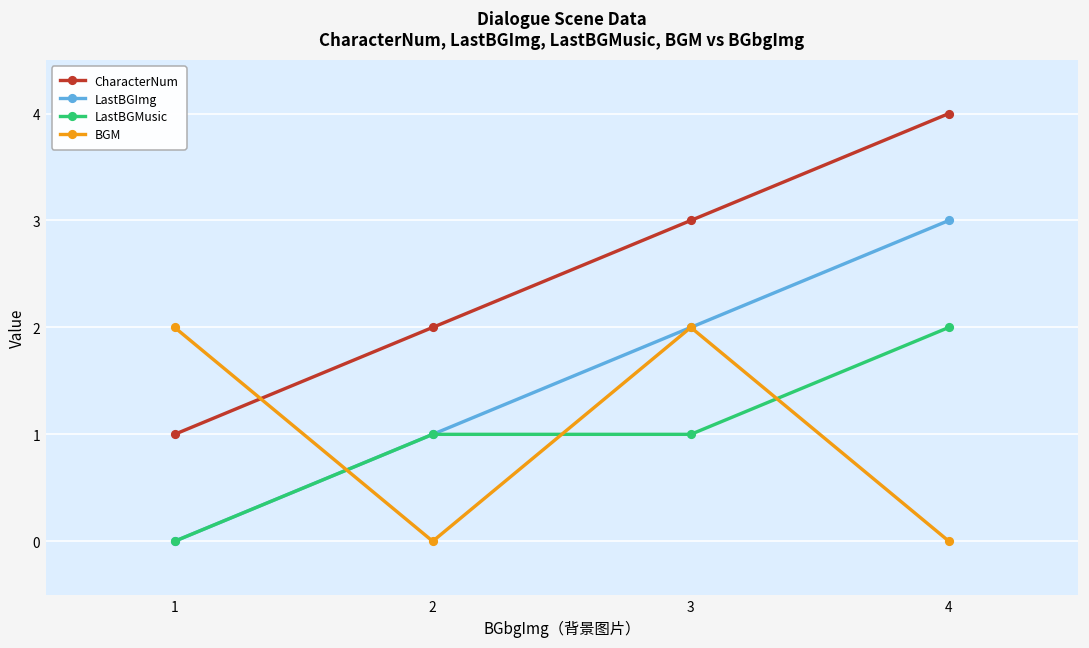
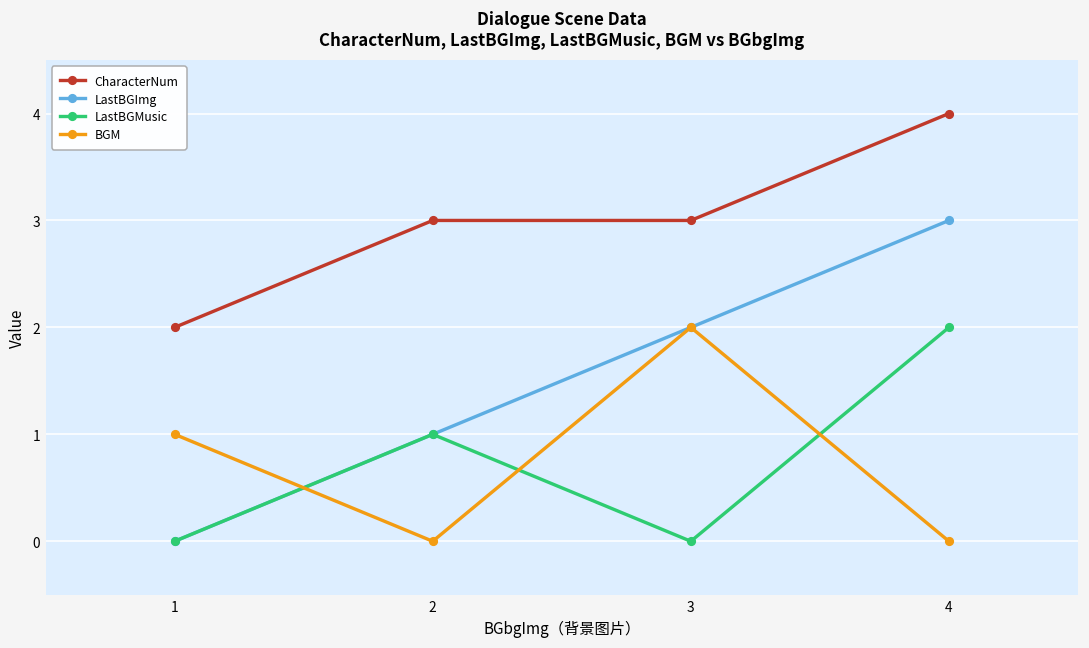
  {
    "CharacterNum": {
-     "1": 1,
-     "2": 2,
+     "1": 2,
+     "2": 3,
      "3": 3,
      "4": 4
    },
    "LastBGImg": {
      "4": 3
    },
    "LastBGMusic": {
-     "3": 1,
+     "3": 0,
      "4": 2
    },
    "BGM": {
-     "1": 2,
+     "1": 1,
      "2": 0,
      "4": 0
    }
  }
